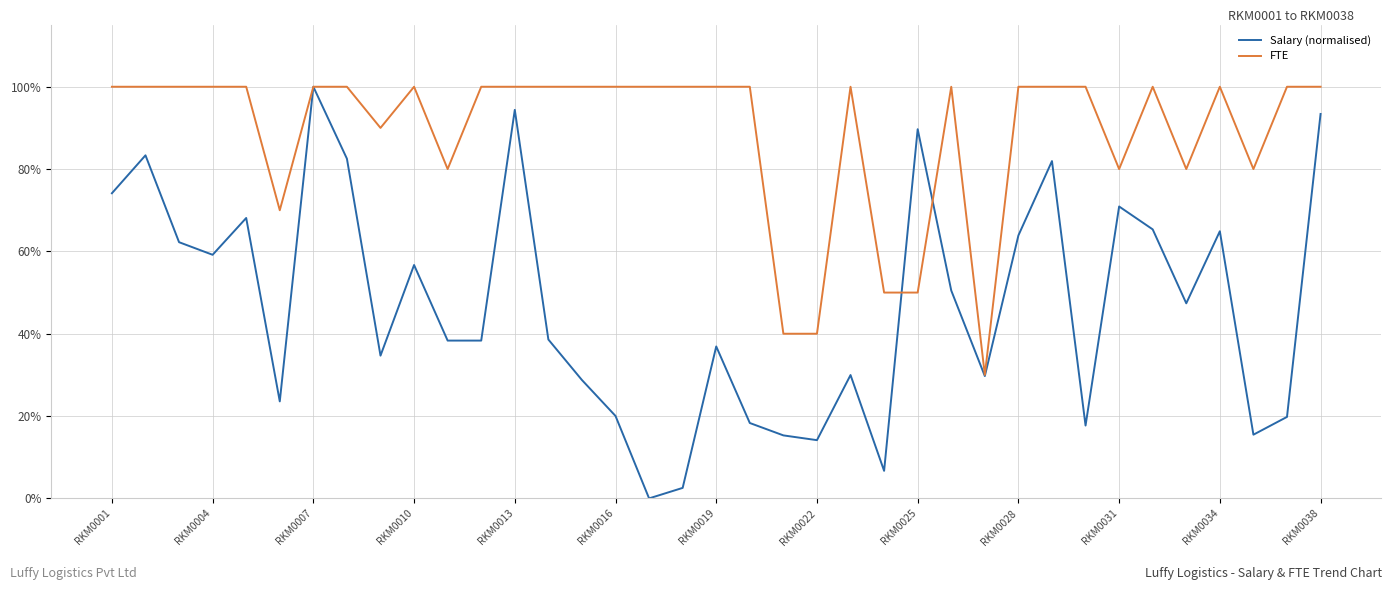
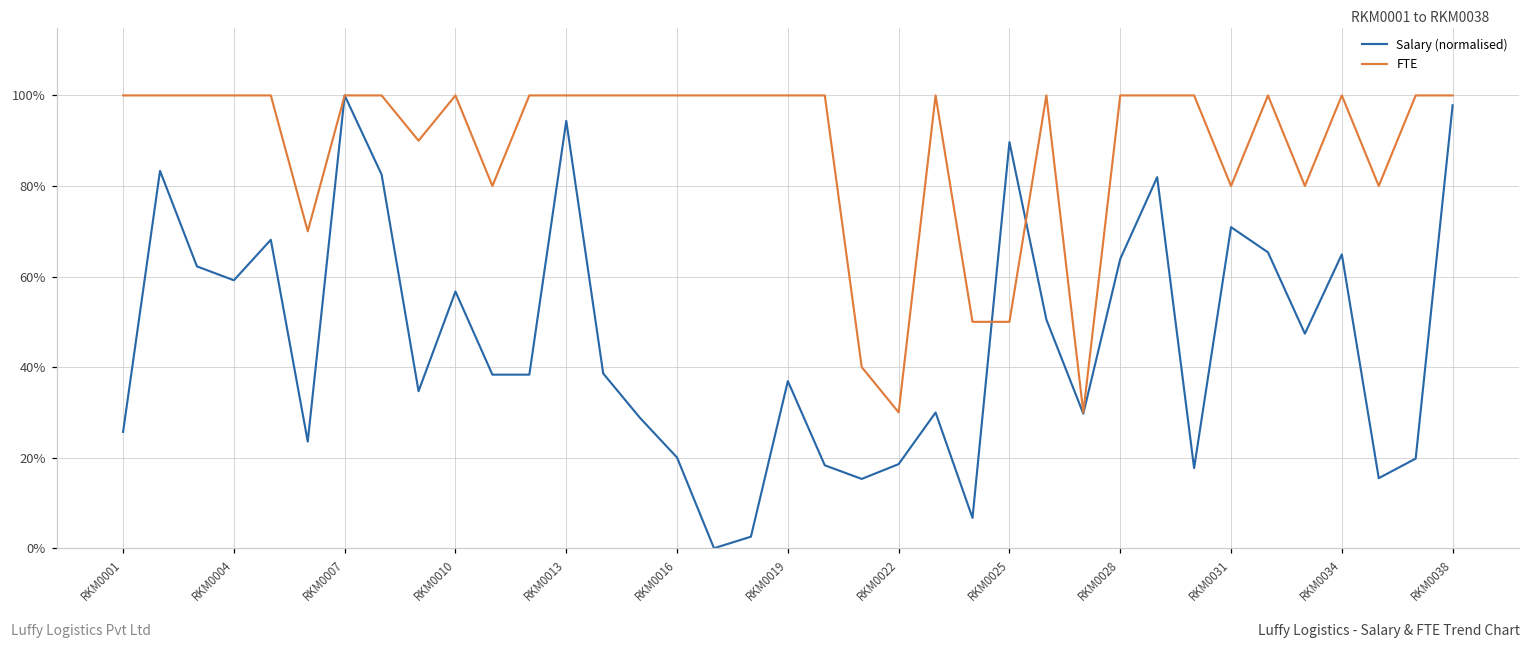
  {
    "Salary (normalised)": {
-     "RKM0001": "74%",
+     "RKM0001": "26%",
      "RKM0004": "59%",
      "RKM0010": "57%",
      "RKM0013": "94%",
      "RKM0016": "20%",
      "RKM0019": "37%",
-     "RKM0022": "14%",
+     "RKM0022": "19%",
      "RKM0025": "90%",
      "RKM0028": "64%",
      "RKM0031": "71%",
      "RKM0034": "65%",
-     "RKM0038": "93%"
+     "RKM0038": "98%"
    },
    "FTE": {
      "RKM0001": "100%",
      "RKM0004": "100%",
      "RKM0010": "100%",
      "RKM0013": "100%",
      "RKM0016": "100%",
      "RKM0019": "100%",
-     "RKM0022": "40%",
+     "RKM0022": "30%",
      "RKM0025": "50%",
      "RKM0028": "100%",
      "RKM0031": "80%",
      "RKM0034": "100%",
      "RKM0038": "100%"
    }
  }
